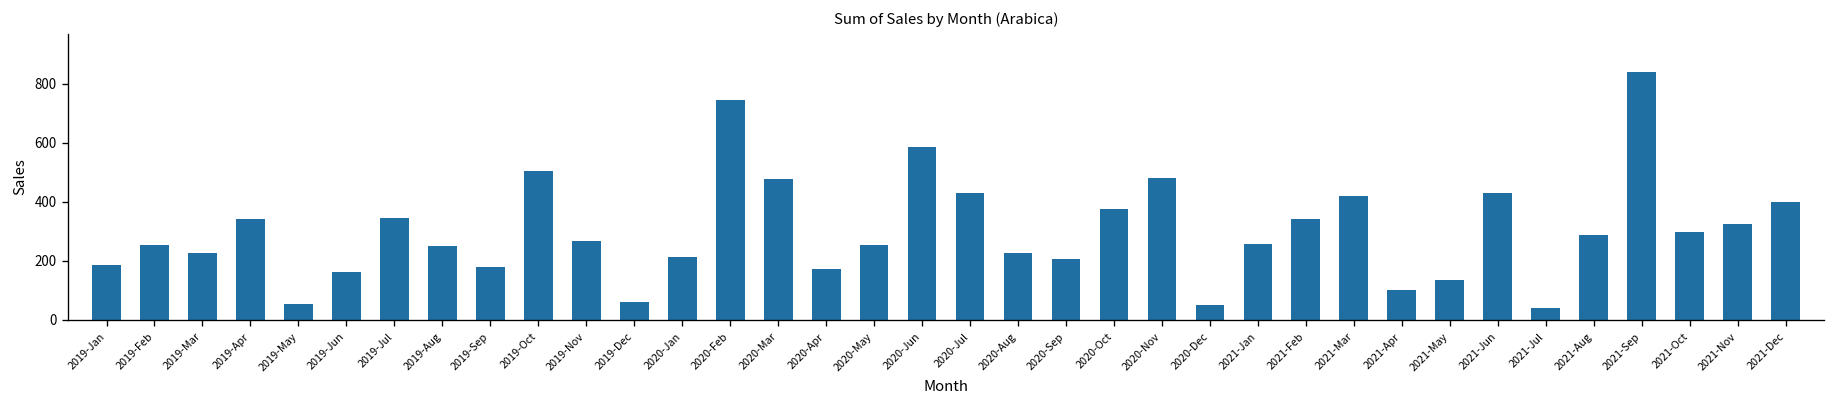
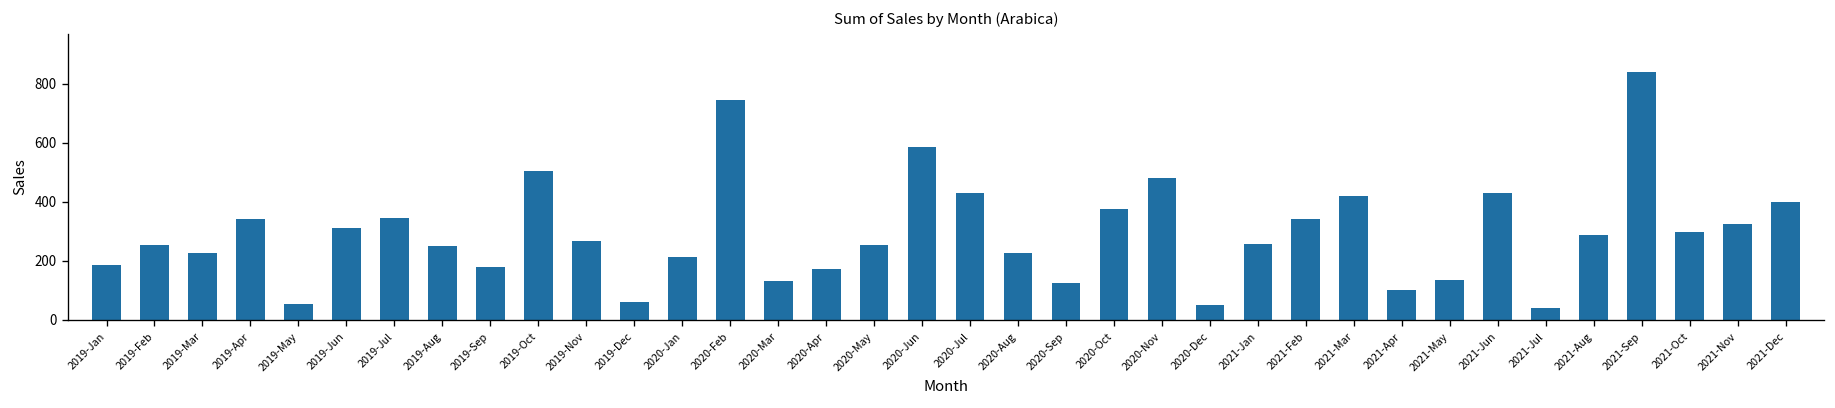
  {
    "2019-Jan": 190,
    "2019-Feb": 250,
    "2019-Mar": 220,
    "2019-Apr": 340,
    "2019-May": 50,
-   "2019-Jun": 160,
+   "2019-Jun": 310,
    "2019-Jul": 350,
    "2019-Aug": 250,
    "2019-Sep": 180,
    "2019-Oct": 500,
    "2019-Nov": 270,
    "2019-Dec": 60,
    "2020-Jan": 210,
    "2020-Feb": 750,
-   "2020-Mar": 480,
+   "2020-Mar": 130,
    "2020-Apr": 170,
    "2020-May": 260,
    "2020-Jun": 580,
    "2020-Jul": 430,
    "2020-Aug": 230,
-   "2020-Sep": 210,
+   "2020-Sep": 130,
    "2020-Oct": 380,
    "2020-Nov": 480,
    "2020-Dec": 50,
    "2021-Jan": 260,
    "2021-Feb": 340,
    "2021-Mar": 420,
    "2021-Apr": 100,
    "2021-May": 140,
    "2021-Jun": 430,
    "2021-Jul": 40,
    "2021-Aug": 290,
    "2021-Sep": 840,
    "2021-Oct": 300,
    "2021-Nov": 320,
    "2021-Dec": 400
  }
